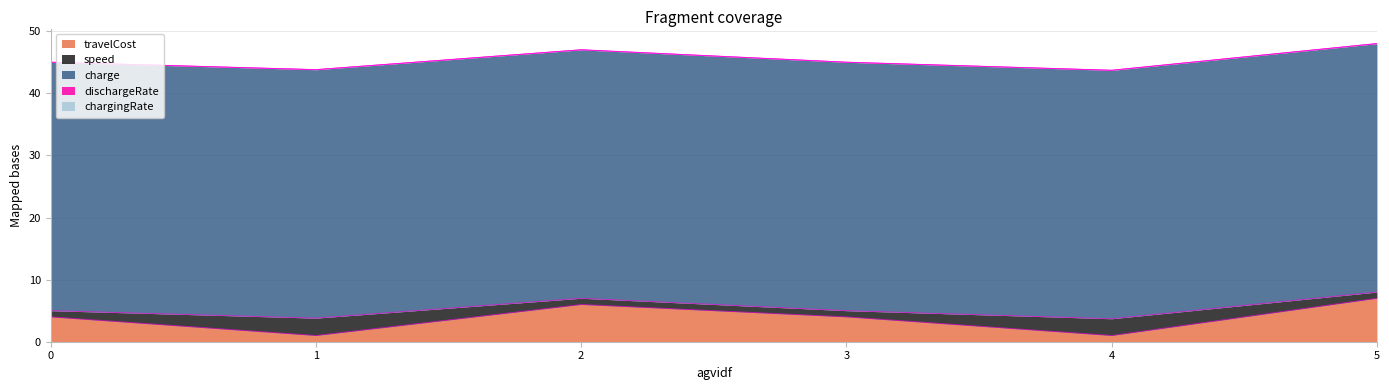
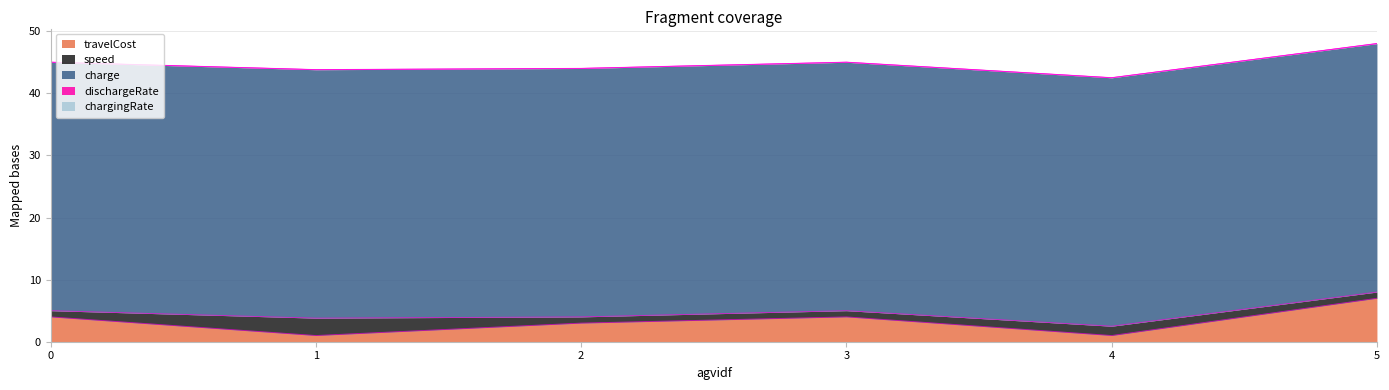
  {
    "travelCost": {
      "0": 4,
      "1": 1,
-     "2": 6,
+     "2": 3,
      "3": 4,
      "4": 1,
      "5": 7
    },
    "speed": {
      "0": 1,
      "1": 3,
      "2": 1,
      "3": 1,
-     "4": 3,
+     "4": 2,
      "5": 1
    },
    "chargingRate": {
      "0": 40,
      "1": 40,
      "2": 40,
      "3": 40,
      "4": 40,
      "5": 40
    }
  }
